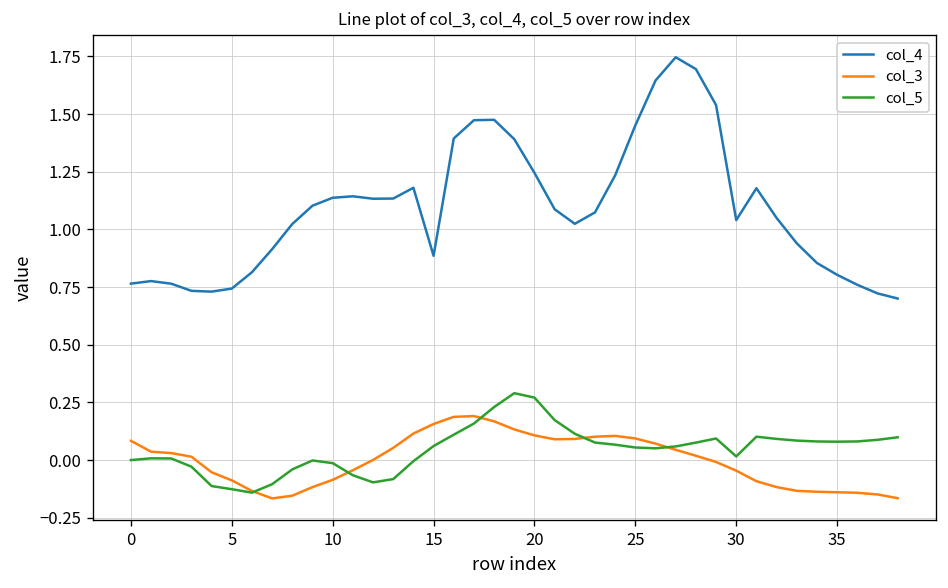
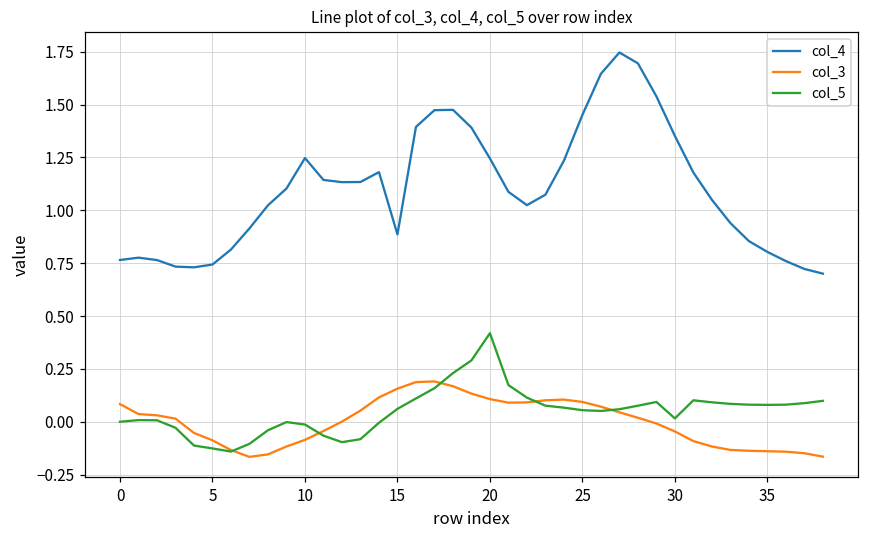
  {
    "col_4": {
      "0": 0.77,
      "5": 0.74,
-     "10": 1.14,
+     "10": 1.25,
      "15": 0.89,
      "20": 1.25,
      "25": 1.45,
-     "30": 1.04,
+     "30": 1.35,
      "35": 0.80
    },
    "col_3": {
      "0": 0.08,
      "5": -0.09,
      "10": -0.09,
      "15": 0.16,
      "20": 0.11,
      "25": 0.09,
      "30": -0.05,
      "35": -0.14
    },
    "col_5": {
      "0": 0.00,
      "5": -0.13,
      "10": -0.01,
      "15": 0.06,
-     "20": 0.27,
+     "20": 0.42,
      "25": 0.05,
      "30": 0.02,
      "35": 0.08
    }
  }
